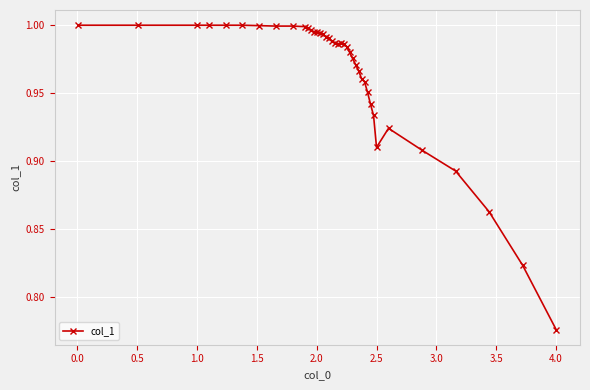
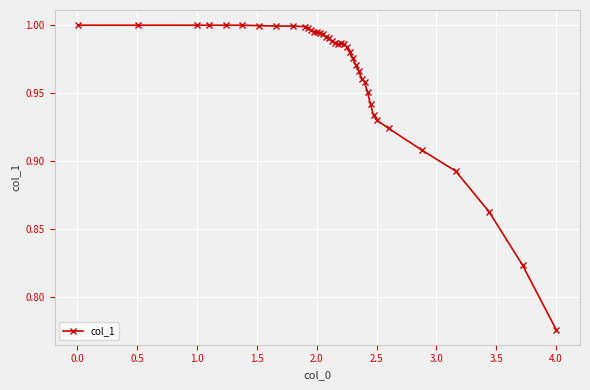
  {
    "1.0": 1.000,
    "2.0": 0.995,
-   "2.5": 0.910,
+   "2.5": 0.930,
    "4.0": 0.776
  }
